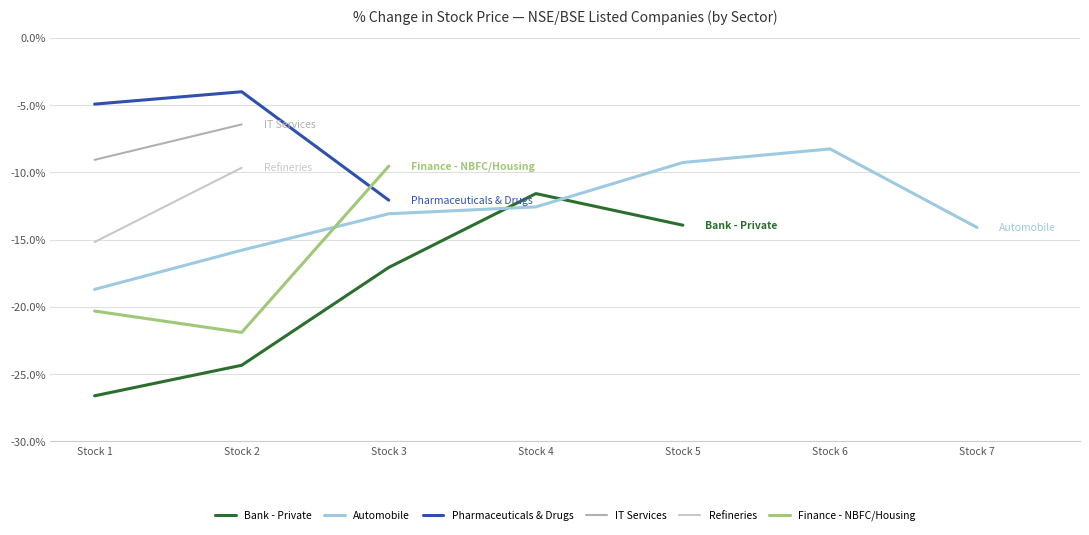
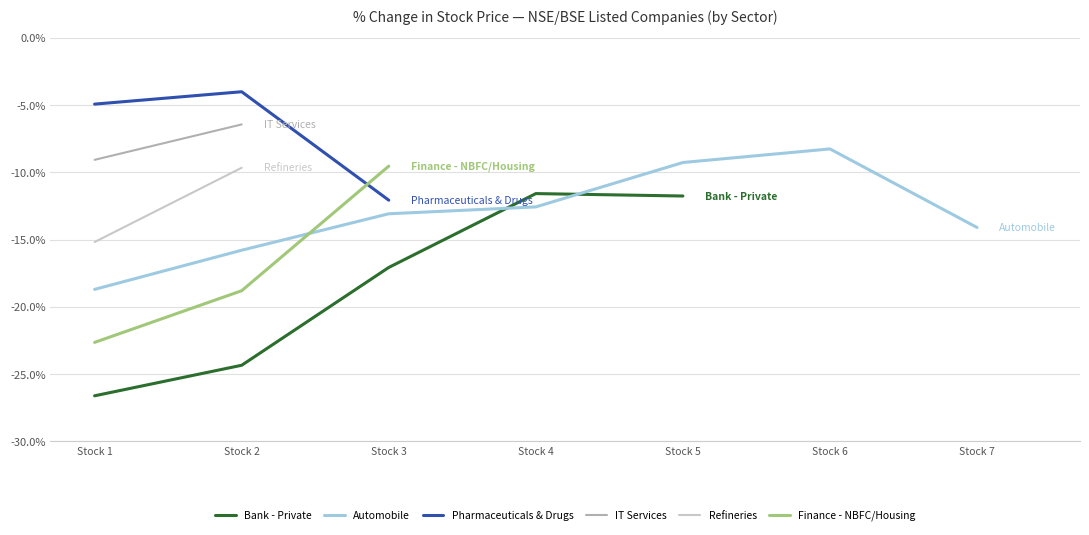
  {
    "Bank - Private": {
      "Stock 1": "-26.6%",
      "Stock 2": "-24.3%",
      "Stock 3": "-17.1%",
      "Stock 4": "-11.6%",
-     "Stock 5": "-13.9%"
+     "Stock 5": "-11.8%"
    },
    "Pharmaceuticals & Drugs": {
      "Stock 1": "-4.9%",
      "Stock 2": "-4.0%",
      "Stock 3": "-12.1%"
    },
    "Finance - NBFC/Housing": {
-     "Stock 1": "-20.3%",
-     "Stock 2": "-21.9%",
+     "Stock 1": "-22.6%",
+     "Stock 2": "-18.8%",
      "Stock 3": "-9.5%"
    }
  }
